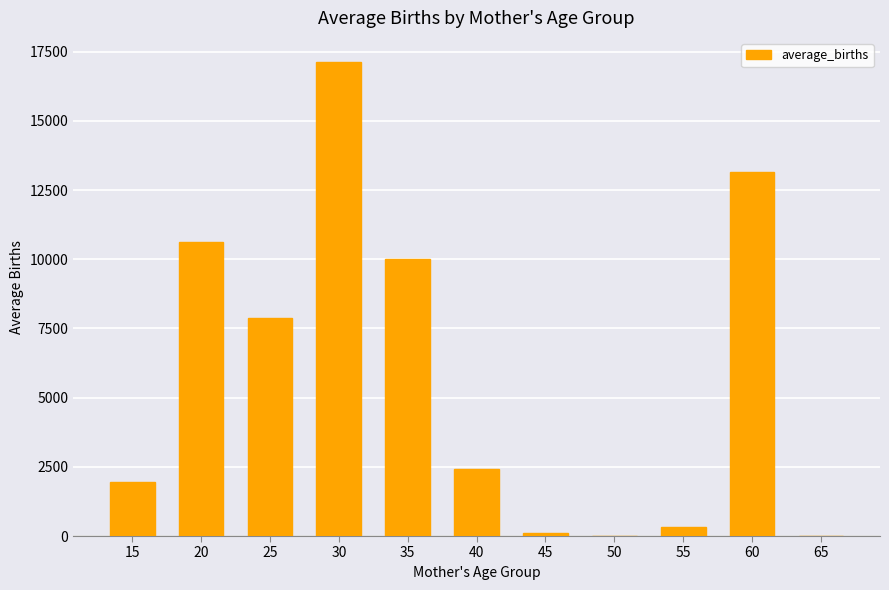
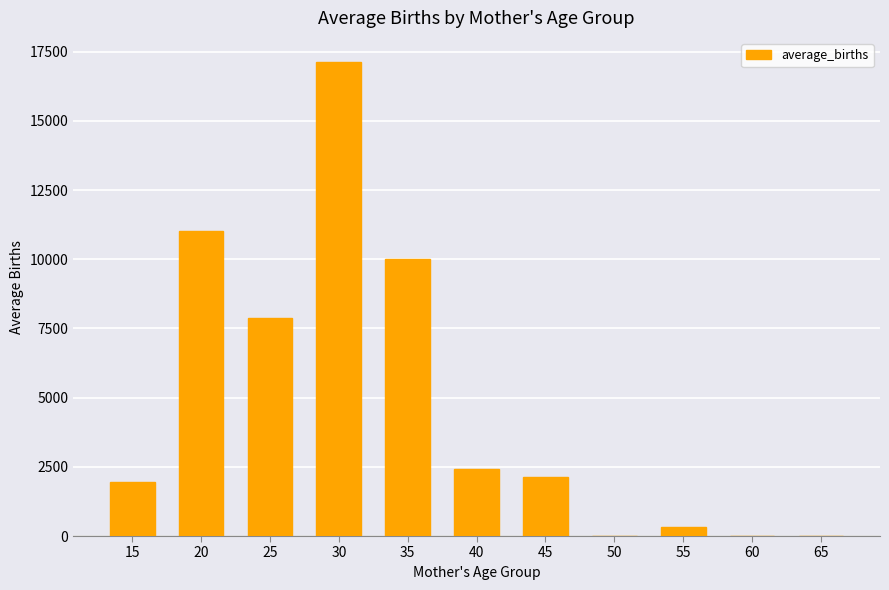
  {
    "15": 2000,
-   "20": 10600,
+   "20": 11000,
    "25": 7900,
    "30": 17100,
    "35": 10000,
    "40": 2400,
-   "45": 100,
+   "45": 2200,
    "50": 0,
    "55": 300,
-   "60": 13100,
+   "60": 0,
    "65": 0
  }
